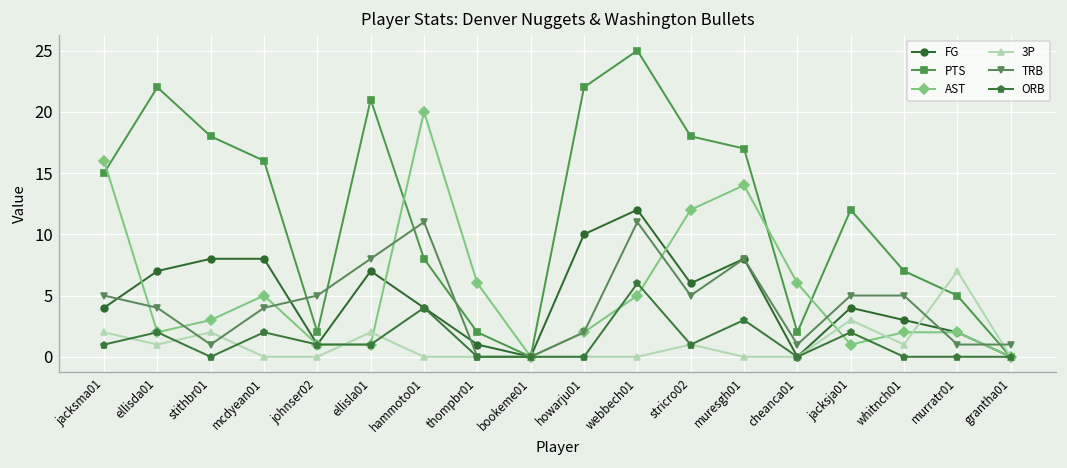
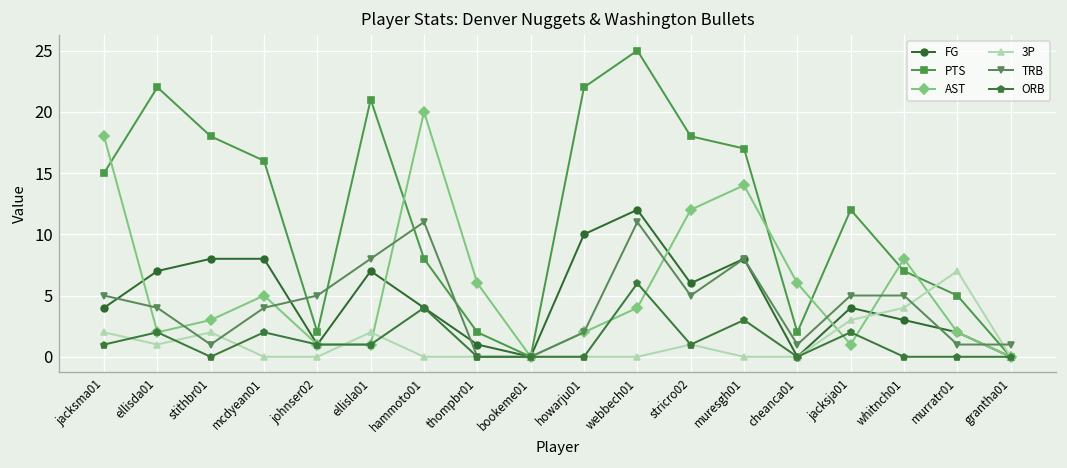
  {
    "AST": {
-     "jacksma01": 16,
+     "jacksma01": 18,
      "stithbr01": 3,
      "mcdyean01": 5,
      "hammoto01": 20,
      "thompbr01": 6,
-     "webbech01": 5,
+     "webbech01": 4,
      "stricro02": 12,
      "muresgh01": 14,
      "cheanca01": 6,
      "jacksja01": 1,
-     "whitnch01": 2
+     "whitnch01": 8
    },
    "3P": {
      "jacksma01": 2,
      "ellisda01": 1,
      "stithbr01": 2,
      "mcdyean01": 0,
      "johnser02": 0,
      "ellisla01": 2,
      "hammoto01": 0,
      "webbech01": 0,
      "muresgh01": 0,
      "jacksja01": 3,
-     "whitnch01": 1,
+     "whitnch01": 4,
      "murratr01": 7
    }
  }
